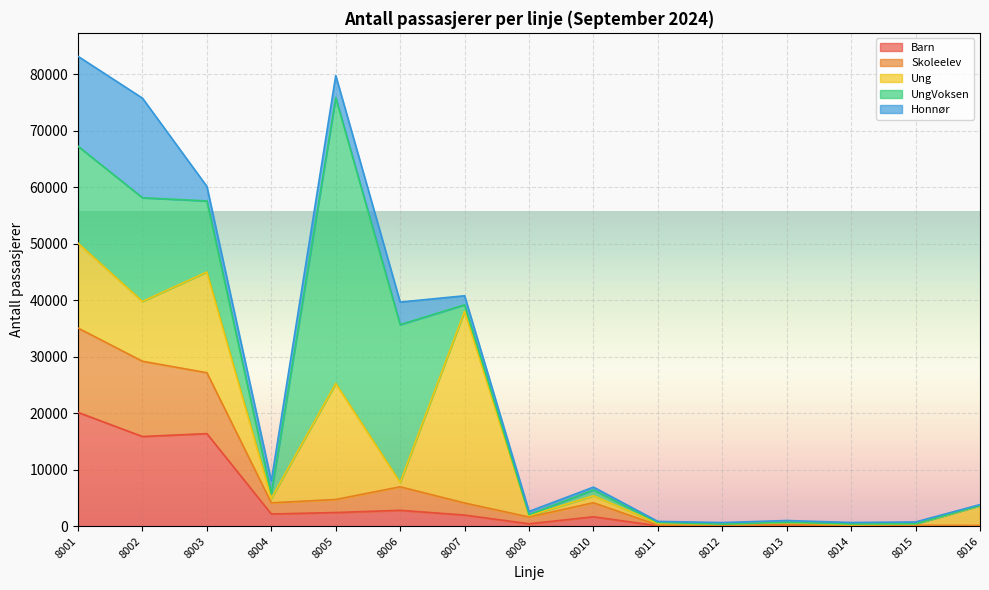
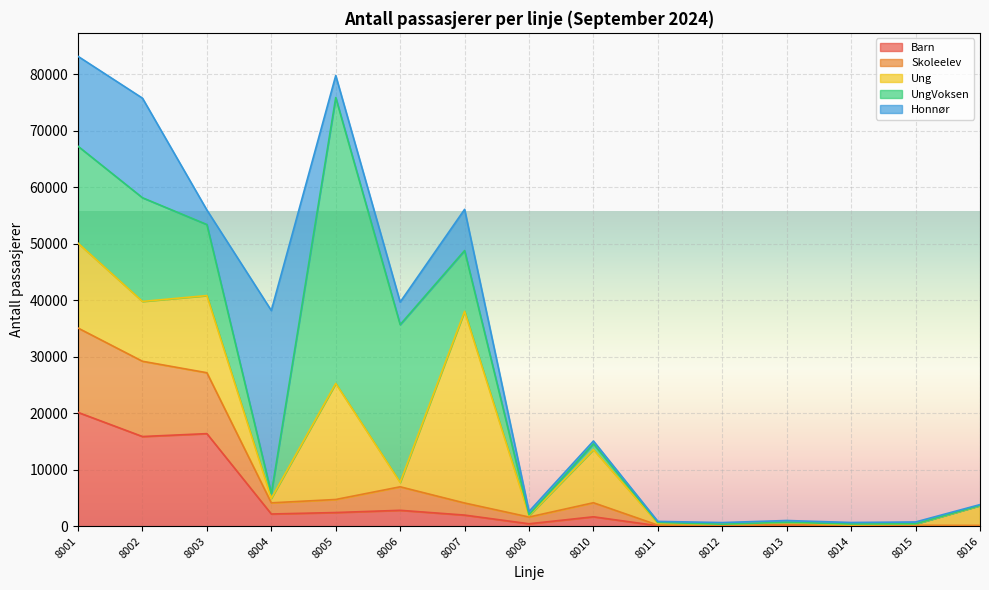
  {
    "Ung": {
      "8001": 15000,
      "8002": 11000,
-     "8003": 18000,
+     "8003": 14000,
      "8004": 1000,
      "8005": 21000,
      "8006": 1000,
      "8007": 34000,
-     "8010": 1000
+     "8010": 9000
    },
    "UngVoksen": {
      "8001": 17000,
      "8002": 18000,
      "8003": 13000,
      "8004": 1000,
      "8005": 51000,
      "8006": 28000,
-     "8007": 1000,
+     "8007": 11000,
      "8010": 1000
    },
    "Honnør": {
      "8001": 16000,
      "8002": 18000,
      "8003": 3000,
-     "8004": 2000,
+     "8004": 32000,
      "8005": 4000,
      "8006": 4000,
-     "8007": 2000,
+     "8007": 7000,
      "8008": 1000,
      "8010": 1000
    }
  }
